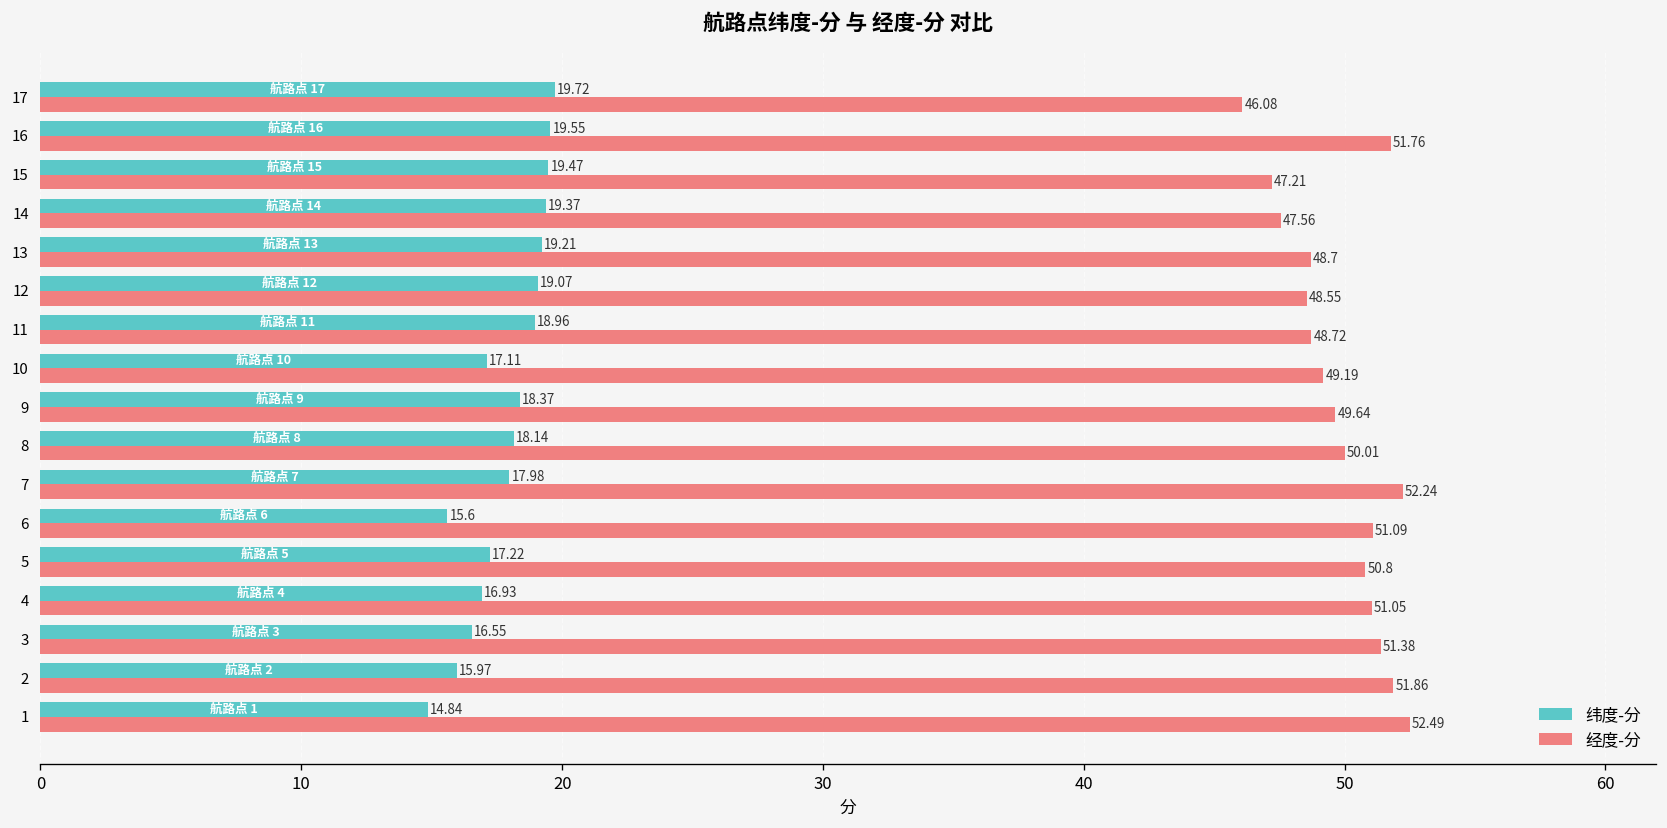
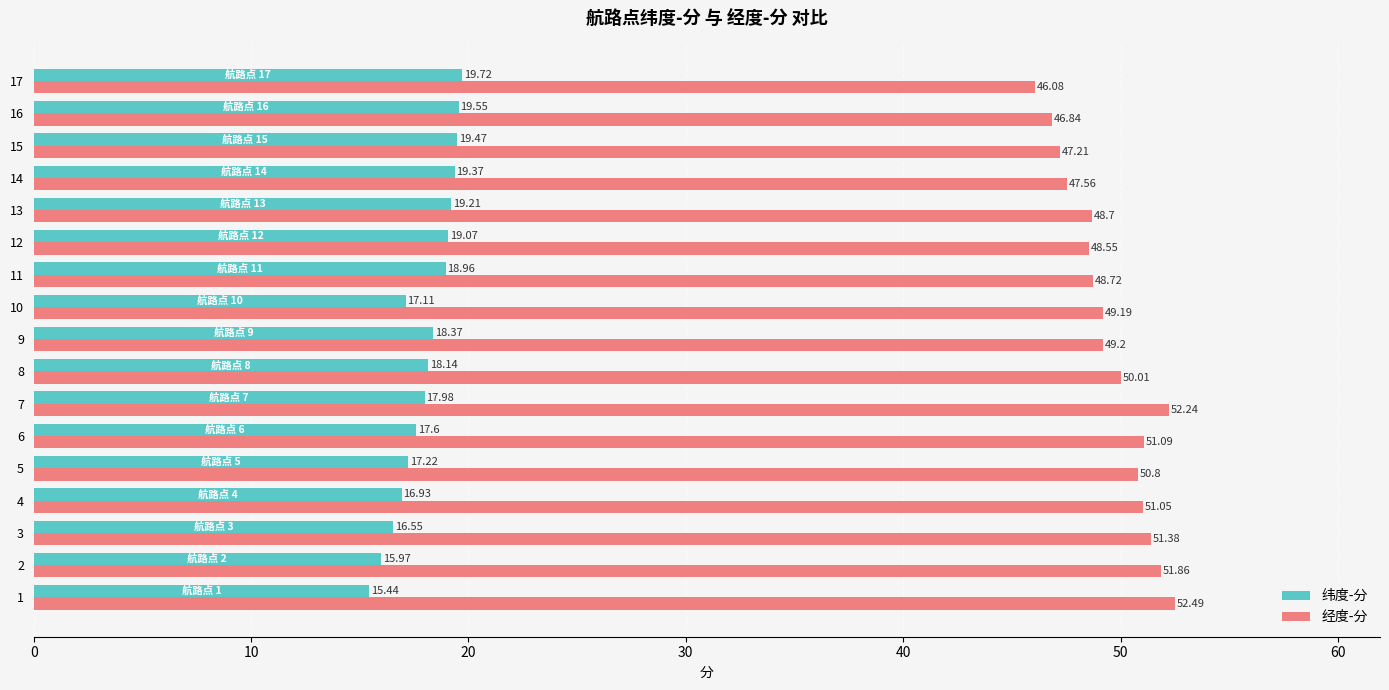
  {
    "纬度-分": {
      "17": 19.72,
      "16": 19.55,
      "15": 19.47,
      "14": 19.37,
      "13": 19.21,
      "12": 19.07,
      "11": 18.96,
      "10": 17.11,
      "9": 18.37,
      "8": 18.14,
      "7": 17.98,
-     "6": 15.6,
+     "6": 17.6,
      "5": 17.22,
      "4": 16.93,
      "3": 16.55,
      "2": 15.97,
-     "1": 14.84
+     "1": 15.44
    },
    "经度-分": {
      "17": 46.08,
-     "16": 51.76,
+     "16": 46.84,
      "15": 47.21,
      "14": 47.56,
      "13": 48.7,
      "12": 48.55,
      "11": 48.72,
      "10": 49.19,
-     "9": 49.64,
+     "9": 49.2,
      "8": 50.01,
      "7": 52.24,
      "6": 51.09,
      "5": 50.8,
      "4": 51.05,
      "3": 51.38,
      "2": 51.86,
      "1": 52.49
    }
  }
